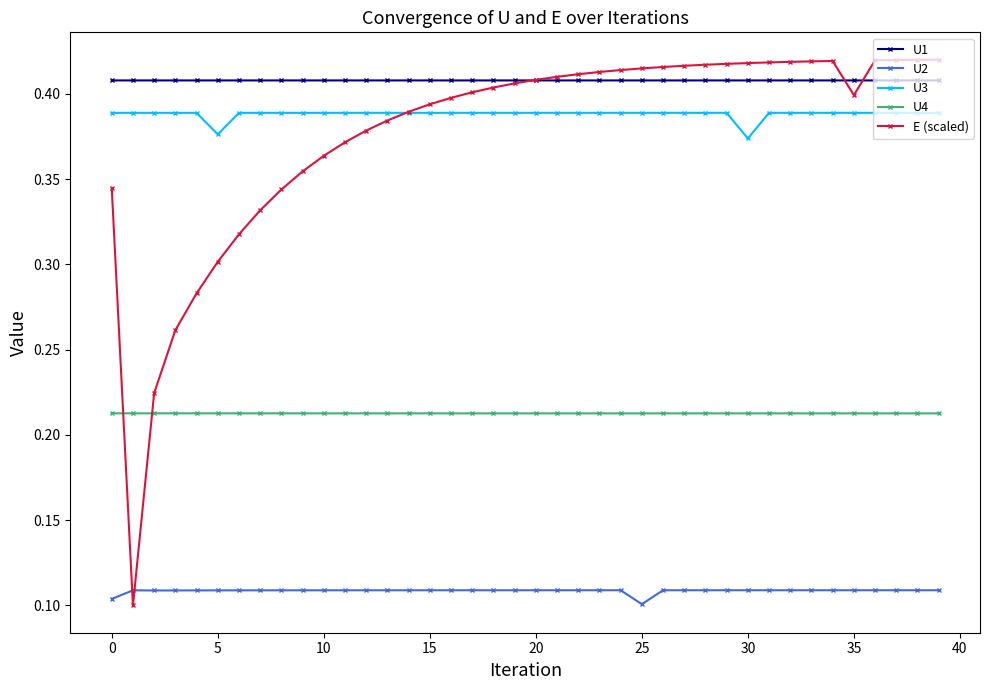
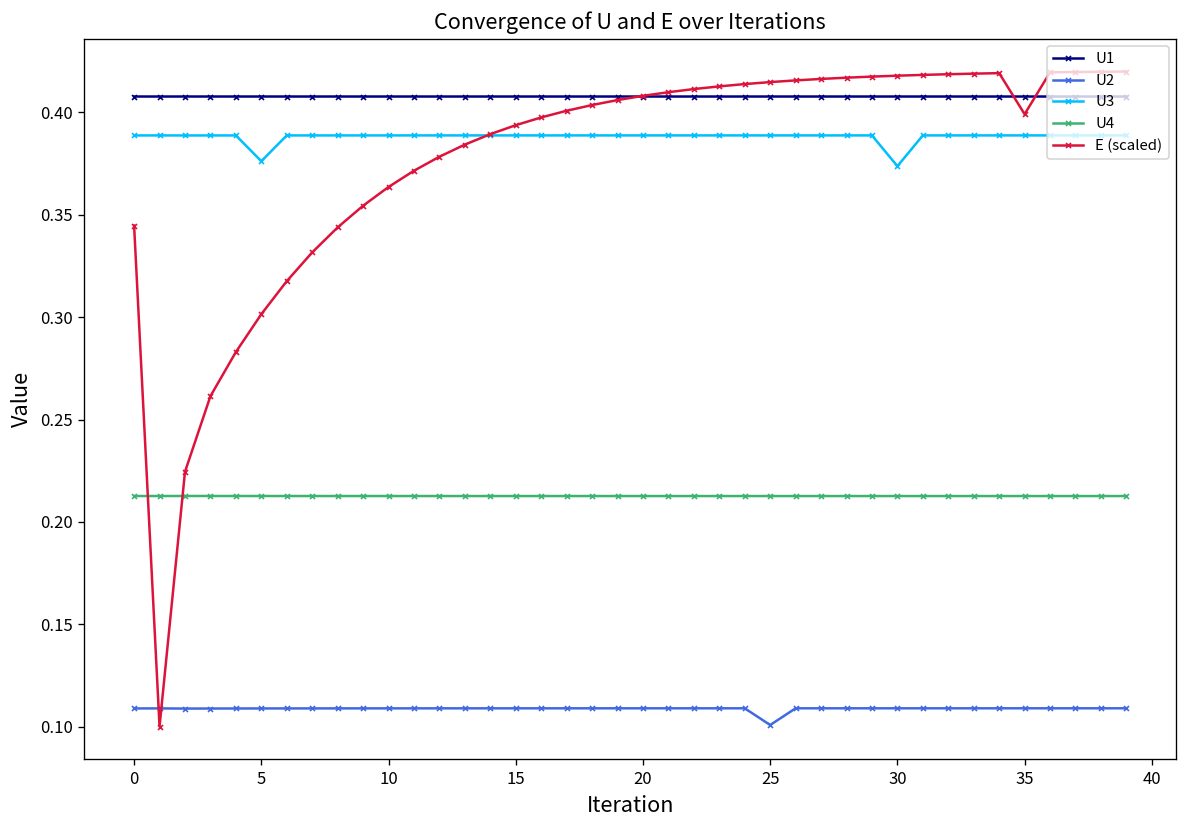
  {
    "U1": {
      "0": 0.408,
      "5": 0.408,
      "10": 0.408,
      "15": 0.408,
      "25": 0.408,
      "30": 0.408,
      "35": 0.408
    },
    "U2": {
-     "0": 0.104,
+     "0": 0.109,
      "5": 0.109,
      "10": 0.109,
      "15": 0.109,
      "20": 0.109,
      "25": 0.101,
      "30": 0.109,
      "35": 0.109
    },
    "U3": {
      "0": 0.389,
      "5": 0.376,
      "10": 0.389,
      "15": 0.389,
      "20": 0.389,
      "25": 0.389,
      "30": 0.374,
      "35": 0.389
    },
    "U4": {
      "0": 0.213,
      "5": 0.213,
      "10": 0.213,
      "15": 0.213,
      "20": 0.213,
      "25": 0.213,
      "30": 0.213,
      "35": 0.213
    },
    "E (scaled)": {
      "0": 0.345,
      "5": 0.301,
      "10": 0.364,
      "15": 0.394,
      "25": 0.415,
      "30": 0.418,
      "35": 0.399
    }
  }
